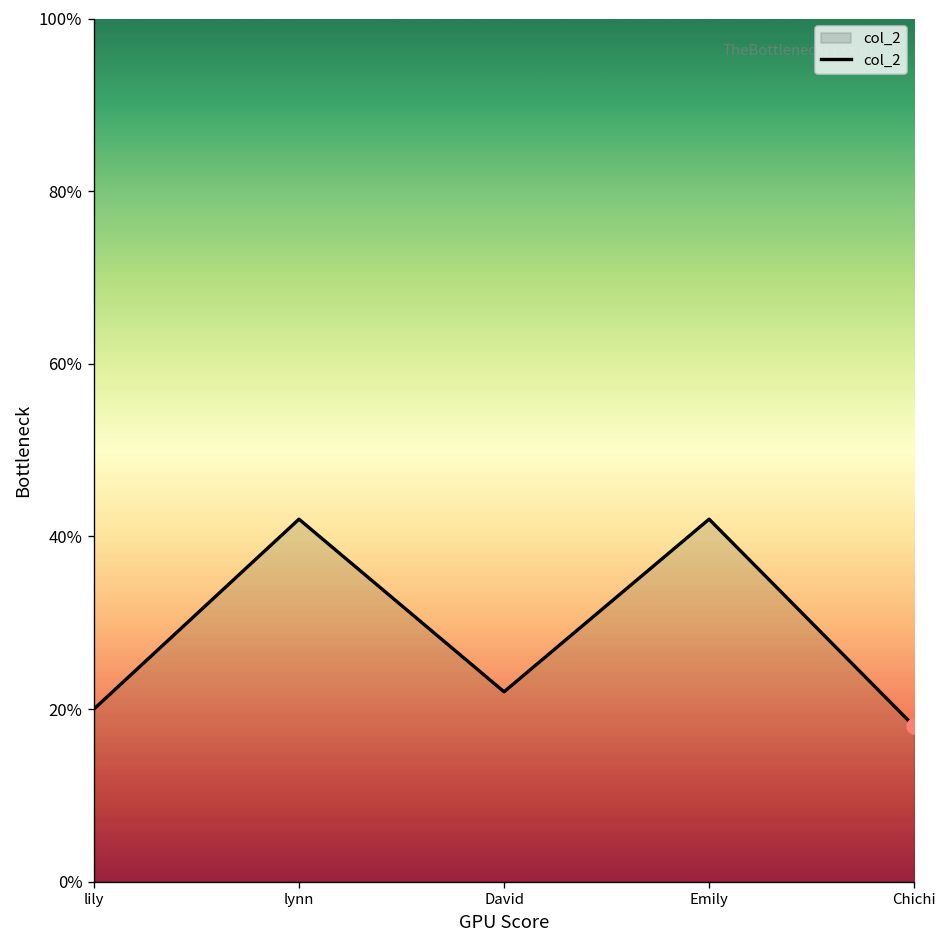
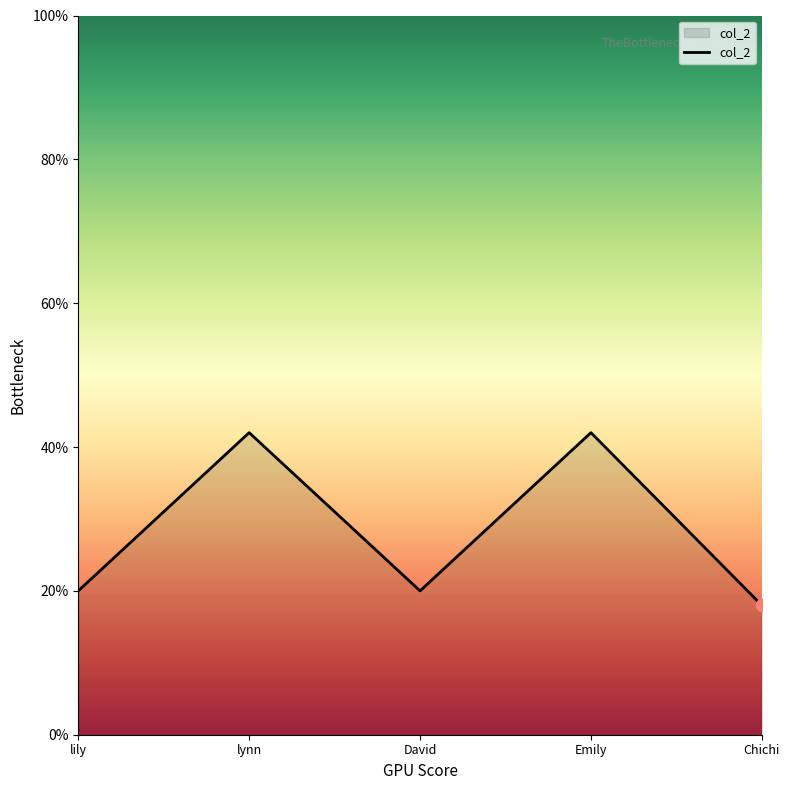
  {
    "col_2": {
      "lily": "20%",
      "lynn": "42%",
-     "David": "22%",
+     "David": "20%",
      "Emily": "42%"
    }
  }
